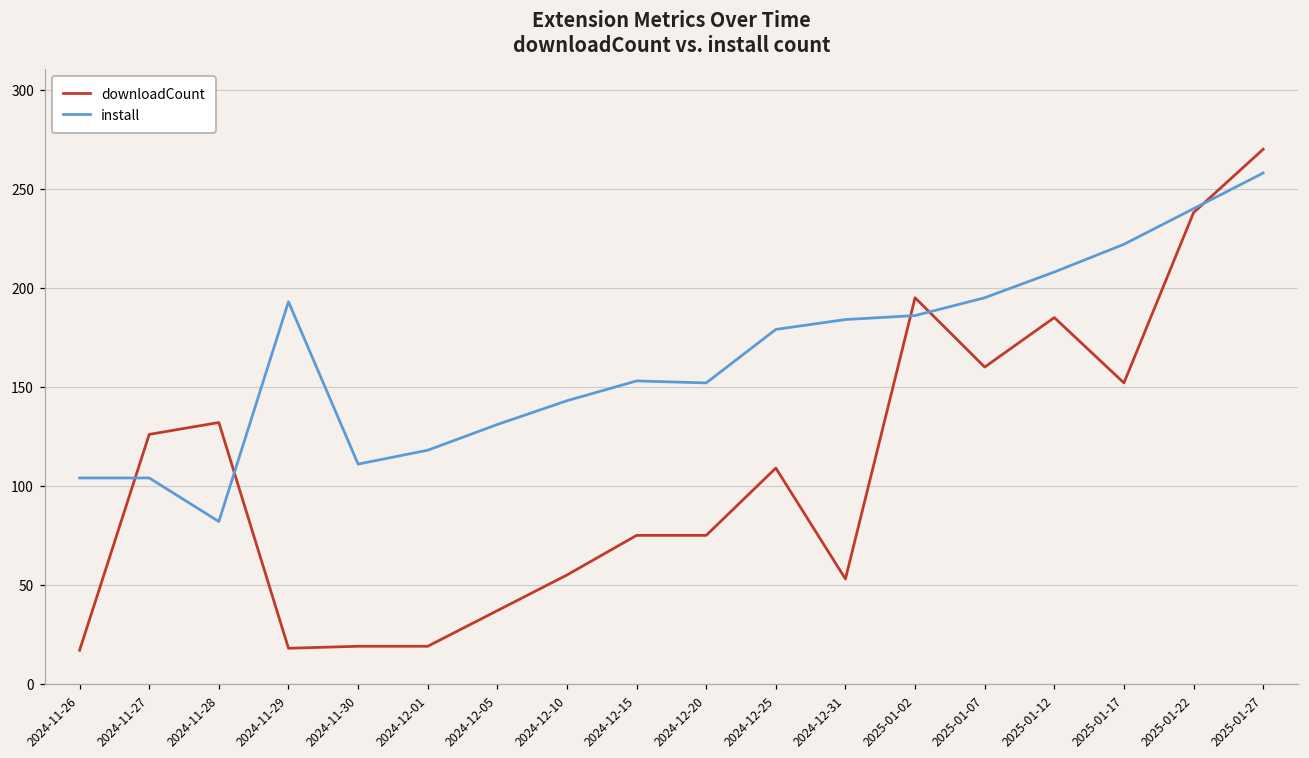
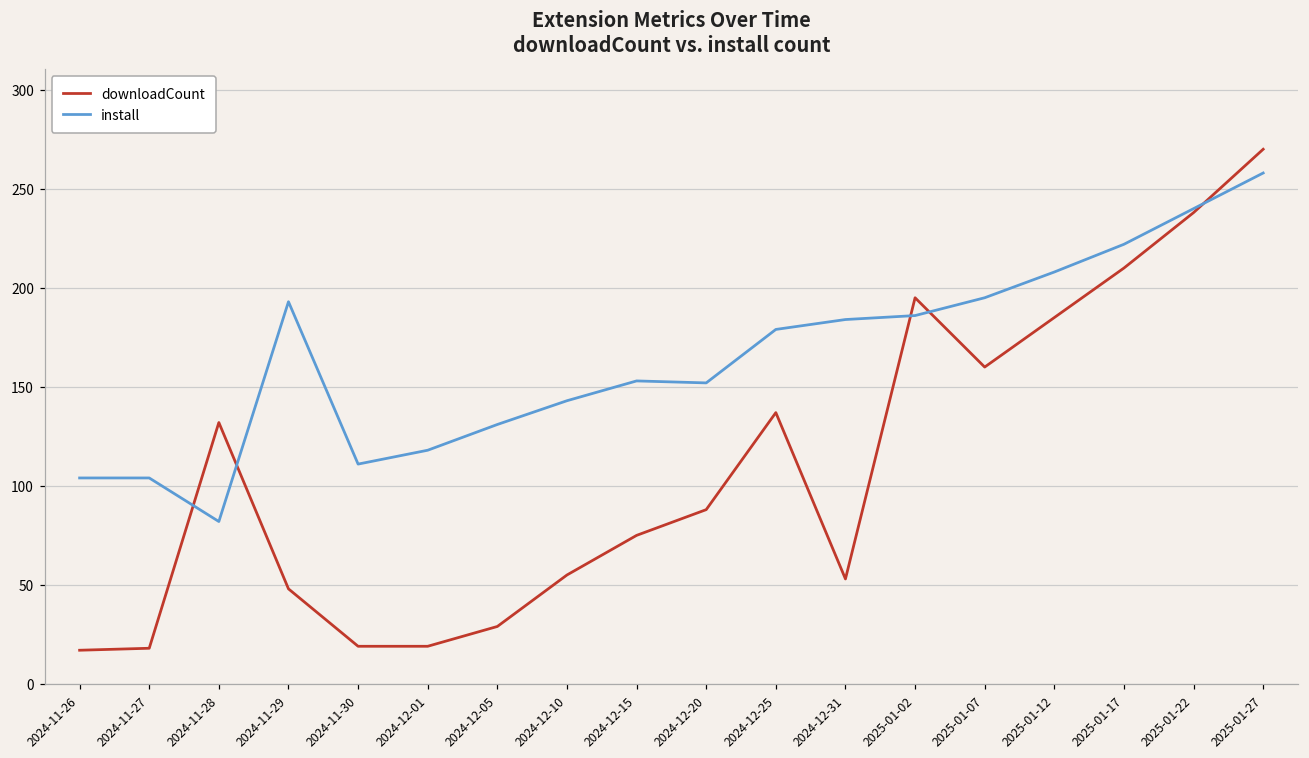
  {
    "downloadCount": {
      "2024-11-26": 17,
-     "2024-11-27": 126,
+     "2024-11-27": 18,
      "2024-11-28": 132,
-     "2024-11-29": 18,
+     "2024-11-29": 48,
      "2024-11-30": 19,
      "2024-12-01": 19,
-     "2024-12-05": 37,
+     "2024-12-05": 29,
      "2024-12-10": 55,
      "2024-12-15": 75,
-     "2024-12-20": 75,
-     "2024-12-25": 109,
+     "2024-12-20": 88,
+     "2024-12-25": 137,
      "2024-12-31": 53,
      "2025-01-02": 195,
      "2025-01-07": 160,
      "2025-01-12": 185,
-     "2025-01-17": 152,
+     "2025-01-17": 210,
      "2025-01-22": 238,
      "2025-01-27": 270
    },
    "install": {
      "2024-11-26": 104,
      "2024-11-27": 104,
      "2024-11-28": 82,
      "2024-11-29": 193,
      "2024-11-30": 111,
      "2024-12-01": 118,
      "2024-12-05": 131,
      "2024-12-10": 143,
      "2024-12-15": 153,
      "2024-12-20": 152,
      "2024-12-25": 179,
      "2024-12-31": 184,
      "2025-01-02": 186,
      "2025-01-07": 195,
      "2025-01-12": 208,
      "2025-01-17": 222,
      "2025-01-22": 240,
      "2025-01-27": 258
    }
  }
